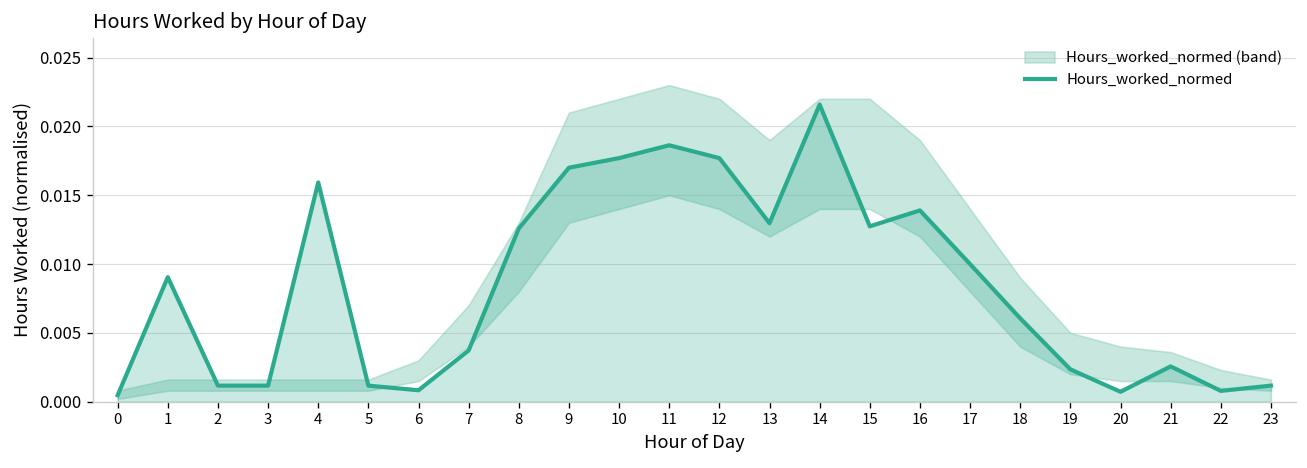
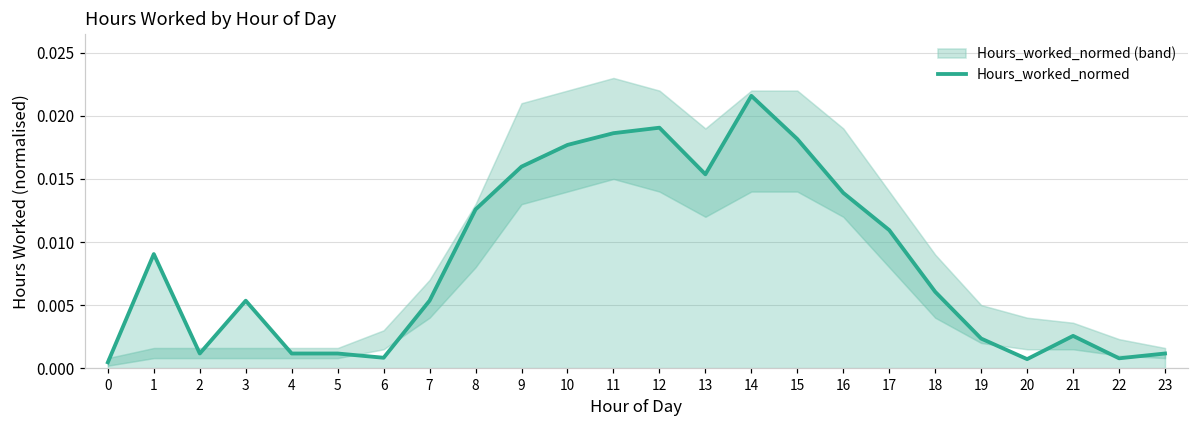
  {
    "Hours_worked_normed": {
      "0": 0.0005,
      "1": 0.0090,
      "2": 0.0012,
-     "3": 0.0012,
-     "4": 0.0159,
+     "3": 0.0053,
+     "4": 0.0012,
      "5": 0.0012,
      "6": 0.0008,
-     "7": 0.0037,
+     "7": 0.0054,
      "8": 0.0126,
-     "9": 0.0170,
+     "9": 0.0160,
      "10": 0.0177,
      "11": 0.0186,
-     "12": 0.0177,
-     "13": 0.0130,
+     "12": 0.0191,
+     "13": 0.0154,
      "14": 0.0216,
-     "15": 0.0127,
+     "15": 0.0182,
      "16": 0.0139,
-     "17": 0.0100,
+     "17": 0.0109,
      "18": 0.0061,
      "19": 0.0023,
      "20": 0.0007,
      "21": 0.0026,
      "22": 0.0008,
      "23": 0.0012
    }
  }
